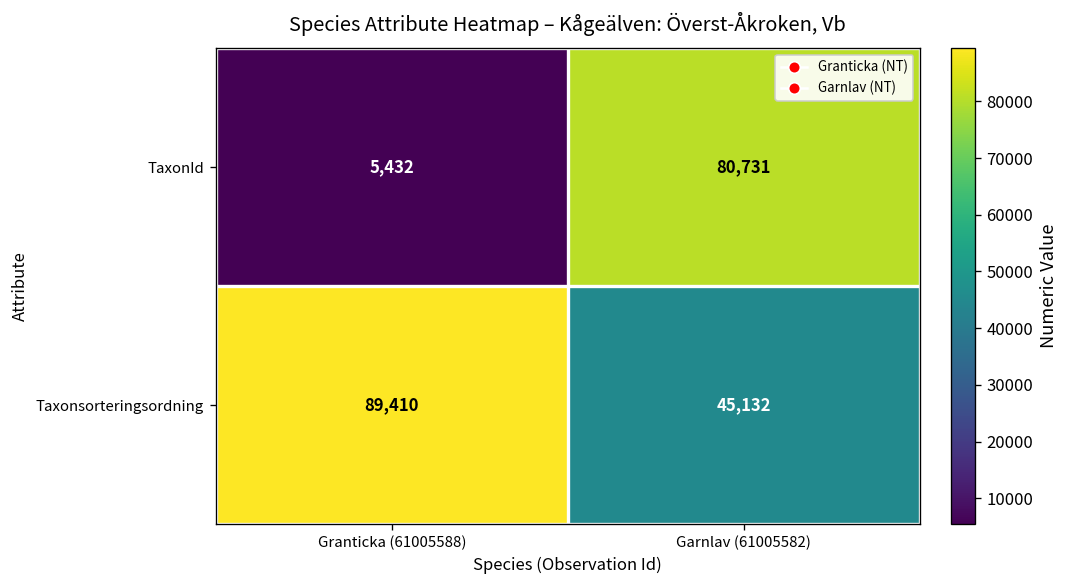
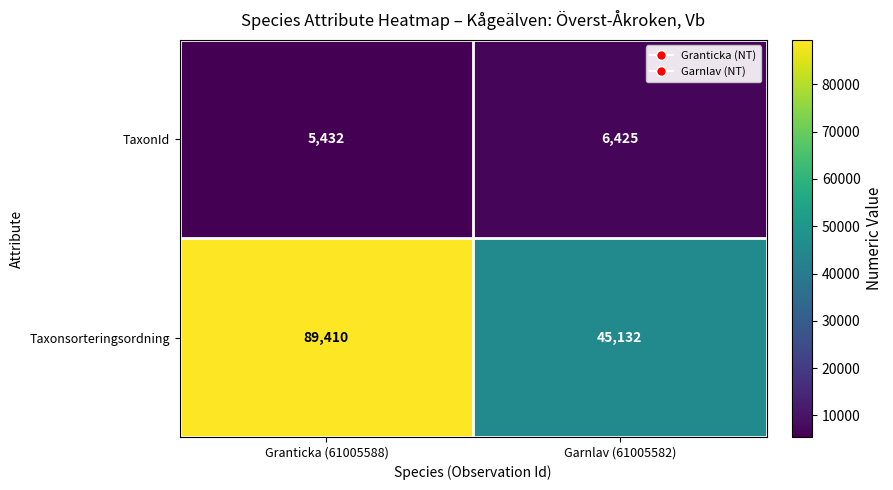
  {
    "TaxonId": {
      "Granticka (61005588)": "5,432",
-     "Garnlav (61005582)": "80,731"
+     "Garnlav (61005582)": "6,425"
    },
    "Taxonsorteringsordning": {
      "Granticka (61005588)": "89,410",
      "Garnlav (61005582)": "45,132"
    }
  }
